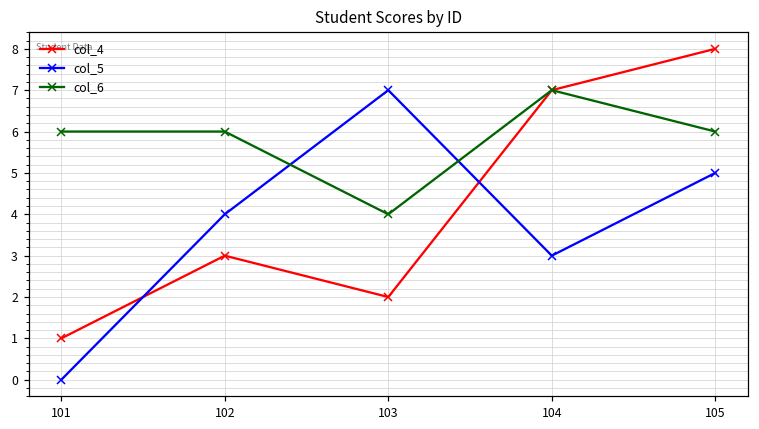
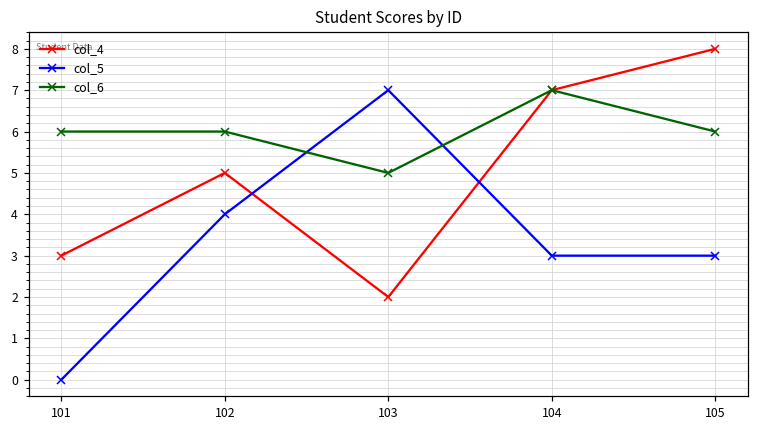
  {
    "col_4": {
-     "101": 1,
-     "102": 3,
+     "101": 3,
+     "102": 5,
      "103": 2,
      "105": 8
    },
    "col_5": {
      "101": 0,
      "102": 4,
      "103": 7,
      "104": 3,
-     "105": 5
+     "105": 3
    },
    "col_6": {
      "101": 6,
      "102": 6,
-     "103": 4,
+     "103": 5,
      "105": 6
    }
  }
